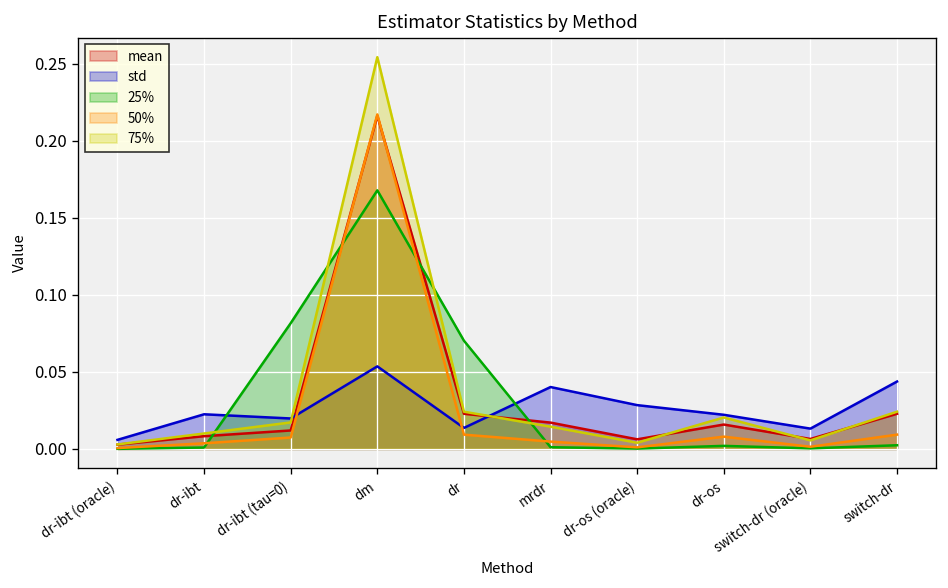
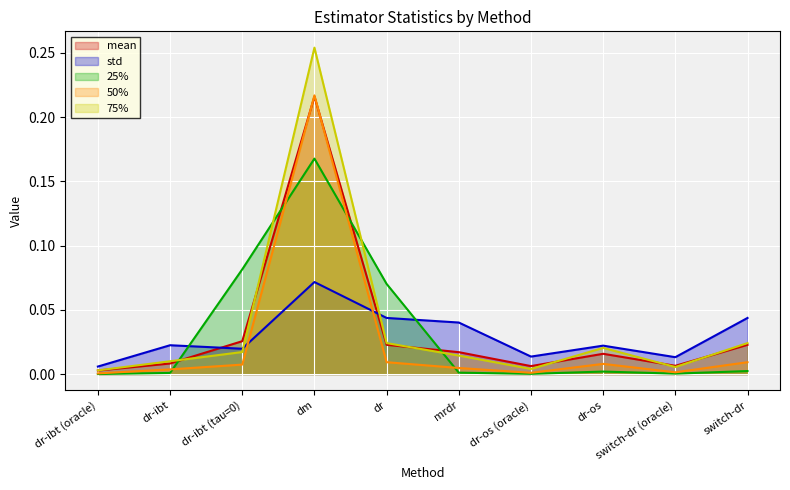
  {
    "mean": {
-     "dr-ibt (tau=0)": 0.012,
+     "dr-ibt (tau=0)": 0.026,
      "mrdr": 0.017,
      "dr-os (oracle)": 0.006,
      "dr-os": 0.016
    },
    "std": {
      "dr-ibt (oracle)": 0.006,
      "dr-ibt": 0.022,
      "dr-ibt (tau=0)": 0.020,
-     "dm": 0.054,
-     "dr": 0.014,
+     "dm": 0.072,
+     "dr": 0.044,
      "mrdr": 0.040,
-     "dr-os (oracle)": 0.028,
+     "dr-os (oracle)": 0.014,
      "switch-dr (oracle)": 0.013,
      "switch-dr": 0.044
    },
    "25%": {
      "dr-ibt": 0.001,
      "dr-ibt (tau=0)": 0.082,
      "dm": 0.168,
      "dr": 0.070,
      "mrdr": 0.001,
      "dr-os": 0.002,
      "switch-dr": 0.002
    }
  }
